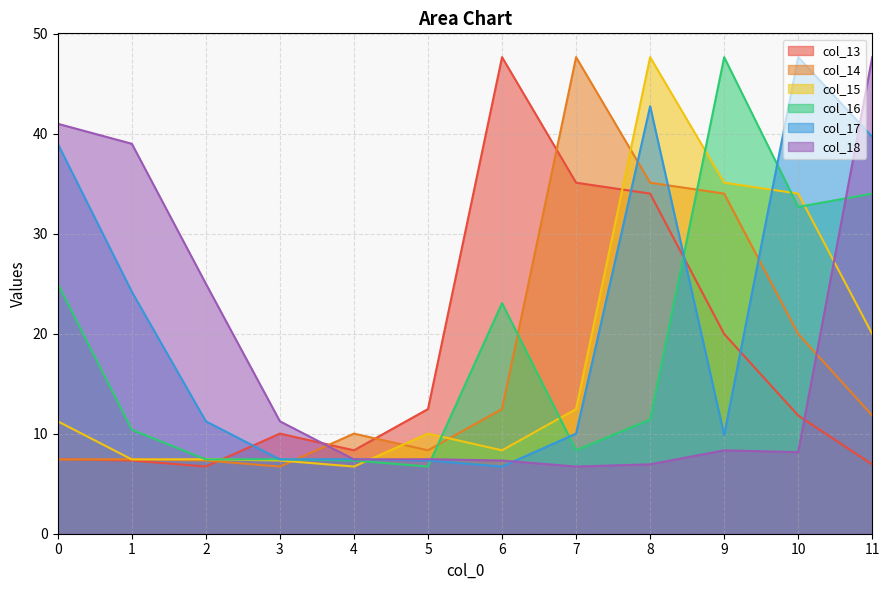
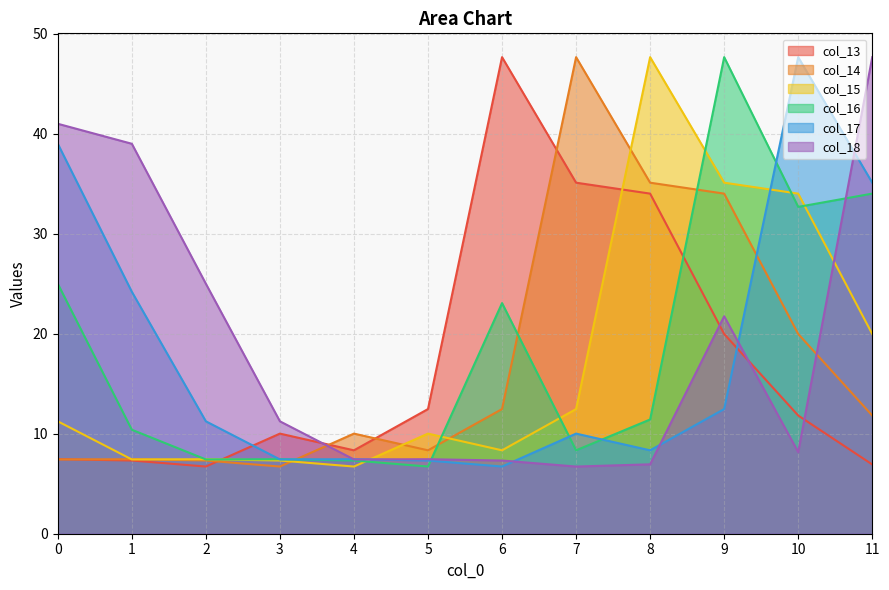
  {
    "col_16": {
      "0": 25,
      "1": 10,
      "5": 7,
      "6": 23,
      "7": 8,
      "8": 11,
      "9": 48,
      "10": 33,
      "11": 34
    },
    "col_17": {
      "0": 39,
      "1": 24,
      "2": 11,
      "6": 7,
      "7": 10,
-     "8": 43,
-     "9": 10,
-     "11": 40
+     "8": 8,
+     "9": 12,
+     "11": 35
    },
    "col_18": {
      "0": 41,
      "1": 39,
      "2": 25,
      "3": 11,
      "6": 7,
      "7": 7,
      "8": 7,
-     "9": 8,
+     "9": 22,
      "10": 8,
      "11": 48
    }
  }
